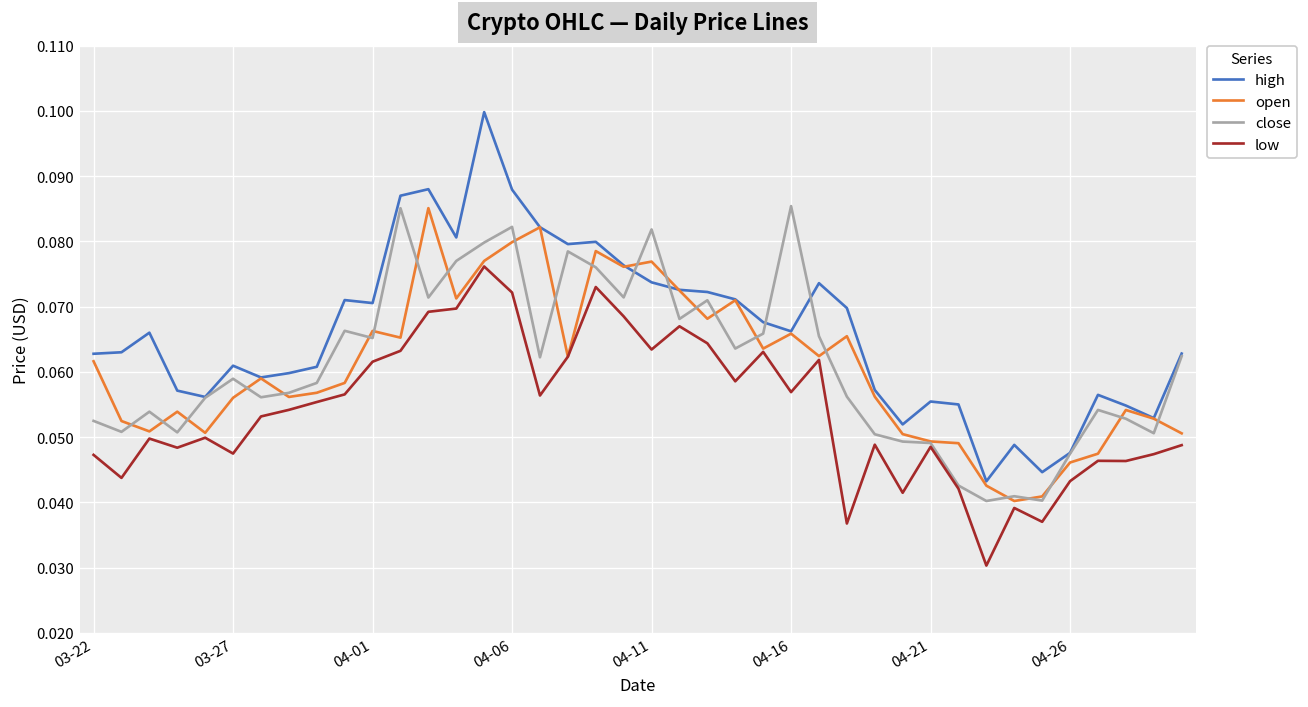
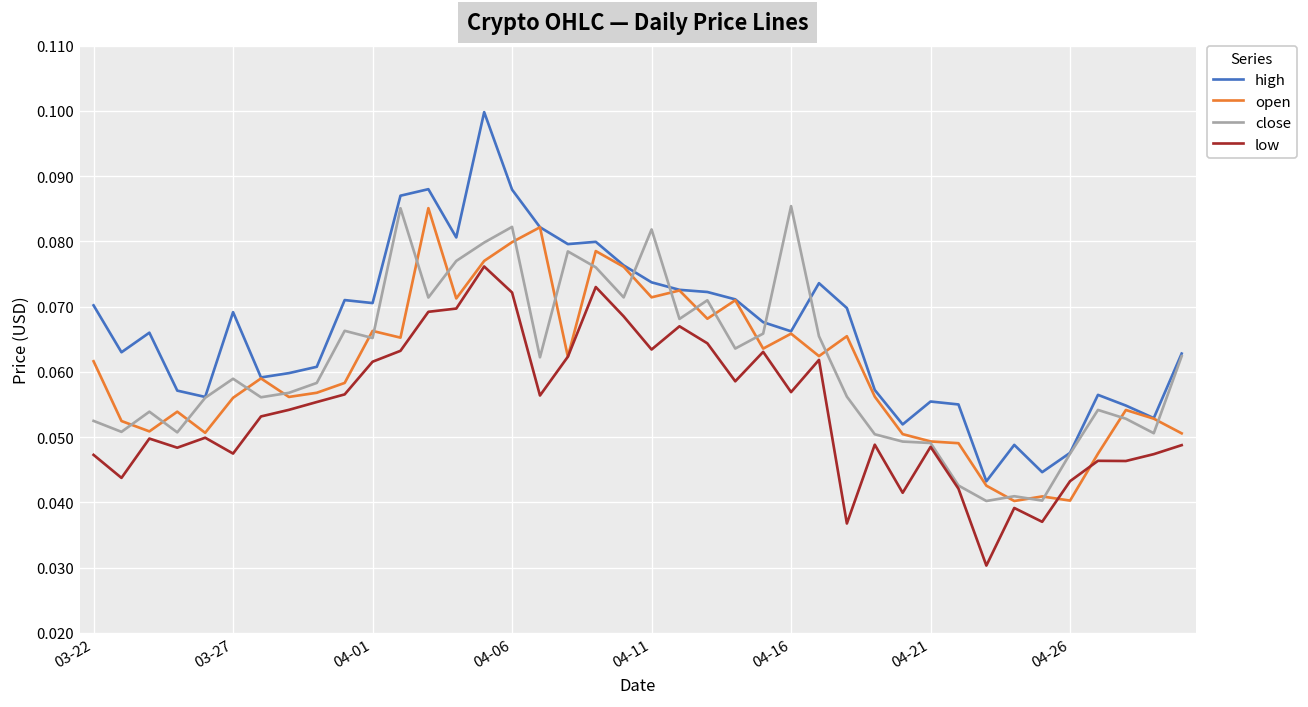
  {
    "high": {
-     "03-22": 0.063,
-     "03-27": 0.061,
+     "03-22": 0.070,
+     "03-27": 0.069,
      "04-01": 0.071,
      "04-06": 0.088,
      "04-11": 0.074,
      "04-21": 0.055
    },
    "open": {
      "03-22": 0.062,
      "03-27": 0.056,
      "04-01": 0.066,
      "04-06": 0.080,
-     "04-11": 0.077,
-     "04-26": 0.046
+     "04-11": 0.071,
+     "04-26": 0.040
    },
    "close": {
      "03-22": 0.052,
      "03-27": 0.059,
      "04-01": 0.065,
      "04-06": 0.082,
      "04-11": 0.082,
      "04-16": 0.085
    },
    "low": {
      "03-22": 0.047,
      "03-27": 0.047,
      "04-01": 0.062,
      "04-06": 0.072,
      "04-11": 0.063,
      "04-16": 0.057,
      "04-21": 0.049,
      "04-26": 0.043
    }
  }
